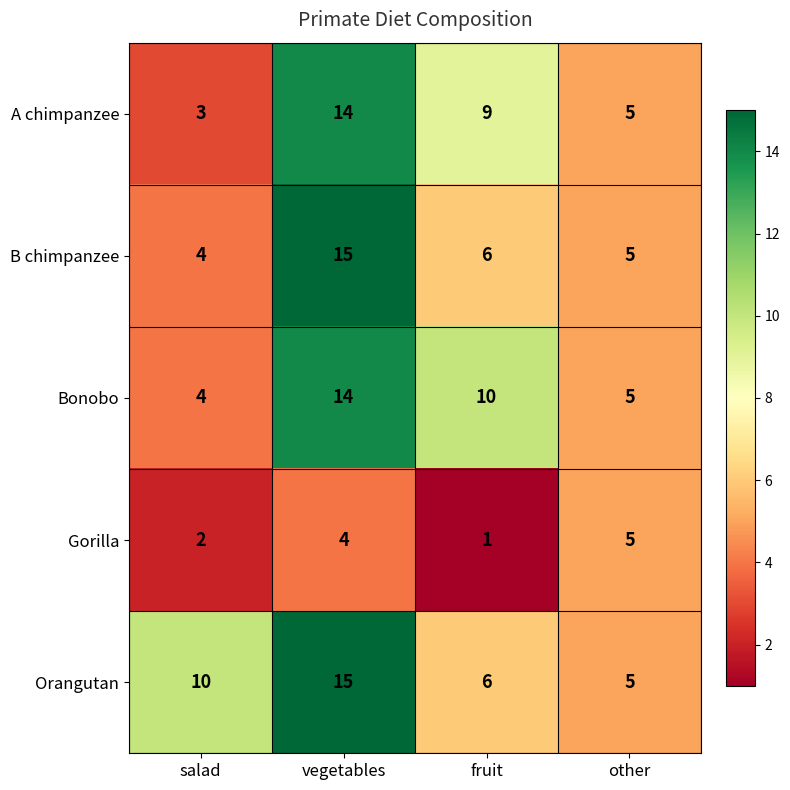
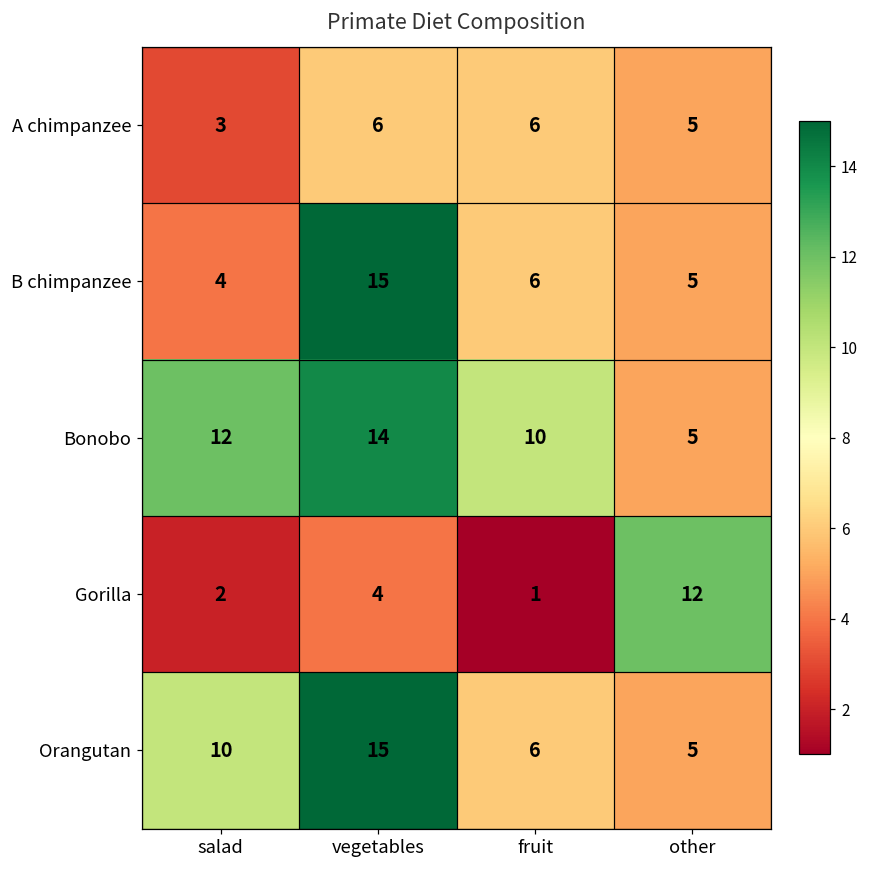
  {
    "A chimpanzee": {
      "salad": 3,
-     "vegetables": 14,
-     "fruit": 9,
+     "vegetables": 6,
+     "fruit": 6,
      "other": 5
    },
    "B chimpanzee": {
      "salad": 4,
      "vegetables": 15,
      "fruit": 6,
      "other": 5
    },
    "Bonobo": {
-     "salad": 4,
+     "salad": 12,
      "vegetables": 14,
      "fruit": 10,
      "other": 5
    },
    "Gorilla": {
      "salad": 2,
      "vegetables": 4,
      "fruit": 1,
-     "other": 5
+     "other": 12
    },
    "Orangutan": {
      "salad": 10,
      "vegetables": 15,
      "fruit": 6,
      "other": 5
    }
  }
